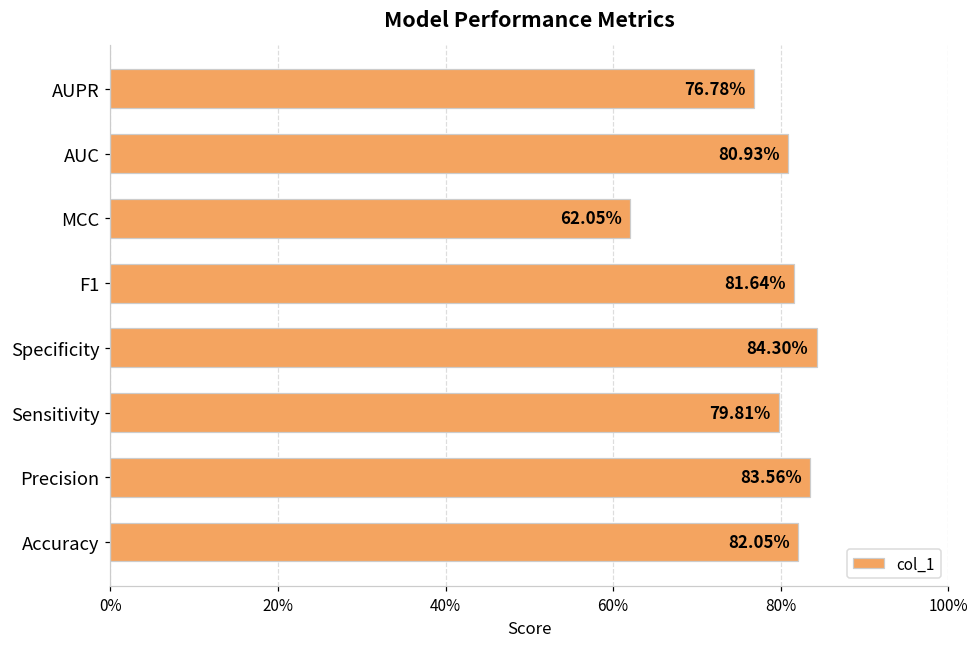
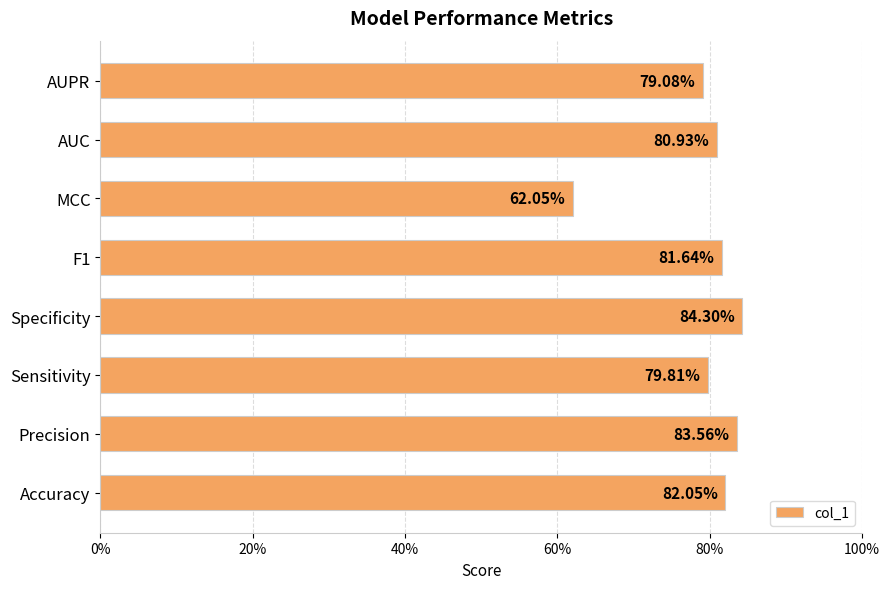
  {
-   "AUPR": "76.78%",
+   "AUPR": "79.08%",
    "AUC": "80.93%",
    "MCC": "62.05%",
    "F1": "81.64%",
    "Specificity": "84.30%",
    "Sensitivity": "79.81%",
    "Precision": "83.56%",
    "Accuracy": "82.05%"
  }
